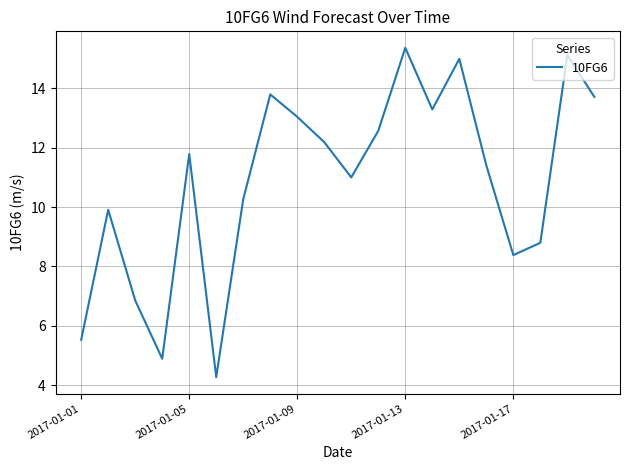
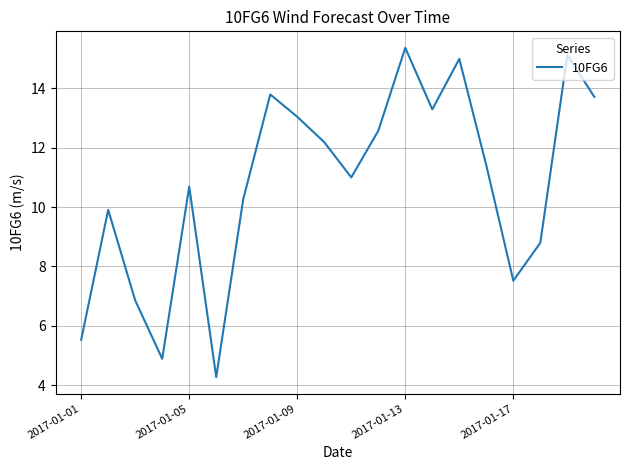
  {
    "2017-01-01": 5.5,
-   "2017-01-05": 11.8,
+   "2017-01-05": 10.7,
    "2017-01-09": 13.0,
    "2017-01-13": 15.4,
-   "2017-01-17": 8.4
+   "2017-01-17": 7.5
  }
